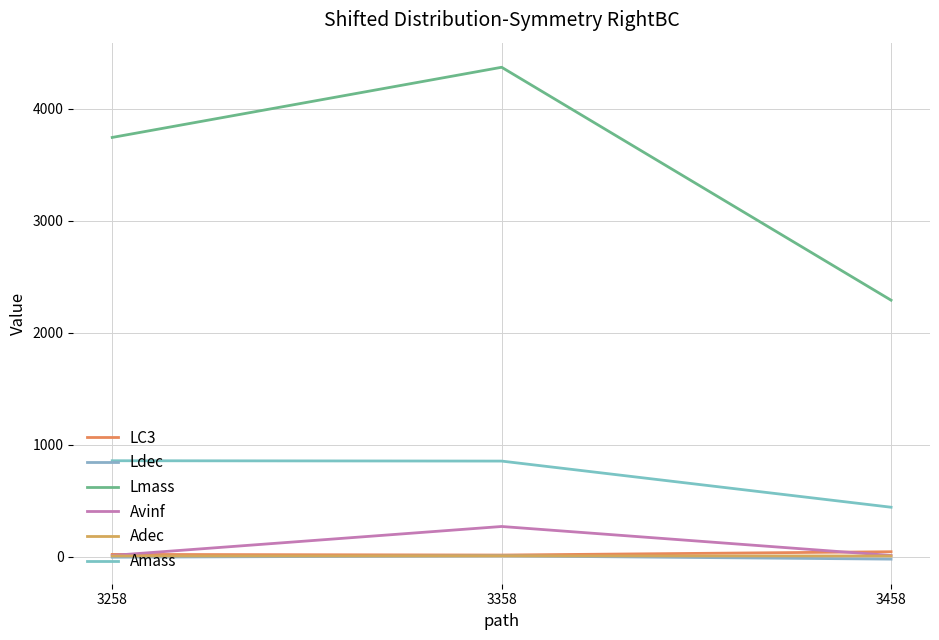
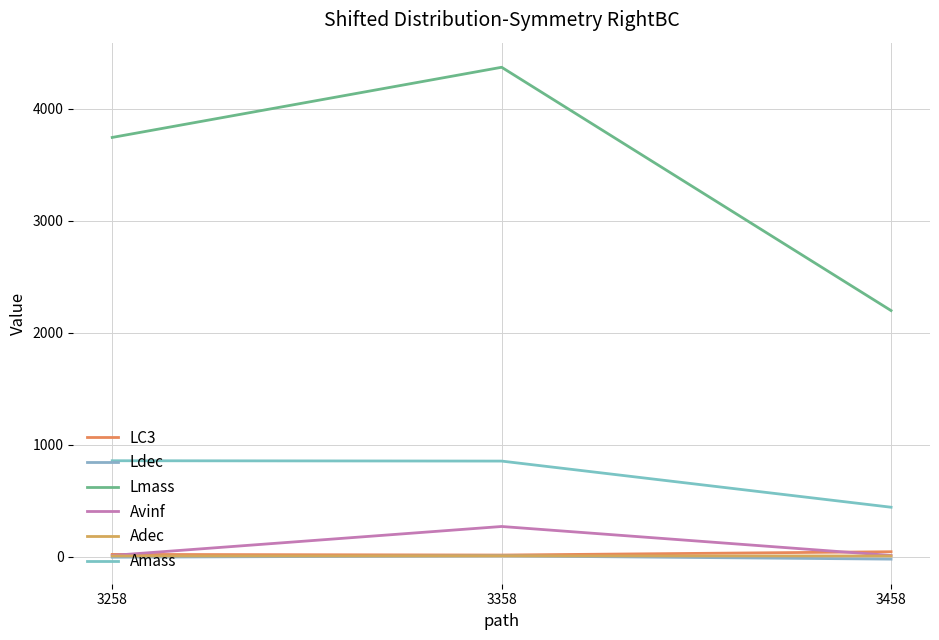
  {
    "Lmass": {
      "3258": 3740,
      "3358": 4370,
-     "3458": 2290
+     "3458": 2200
    },
    "Avinf": {
      "3358": 270
    }
  }
